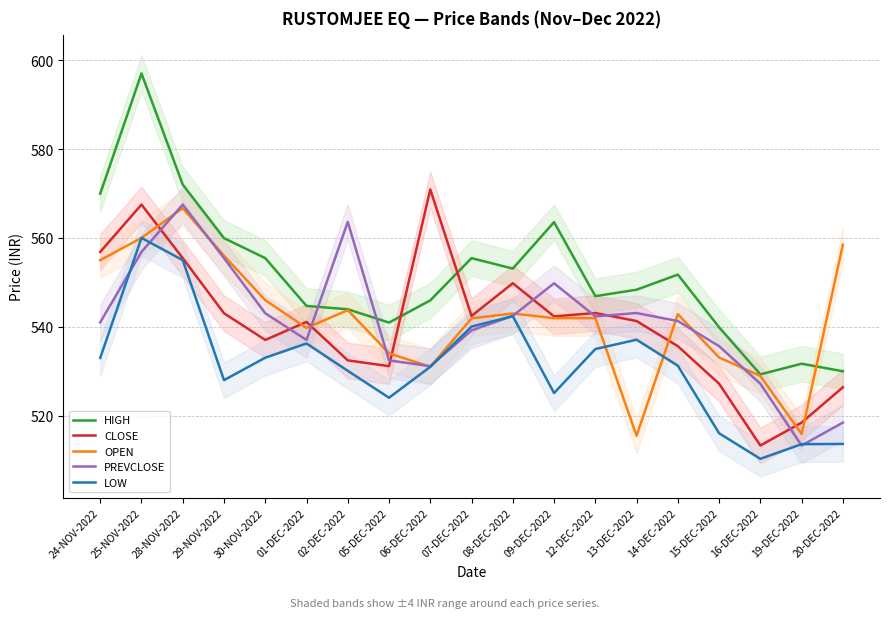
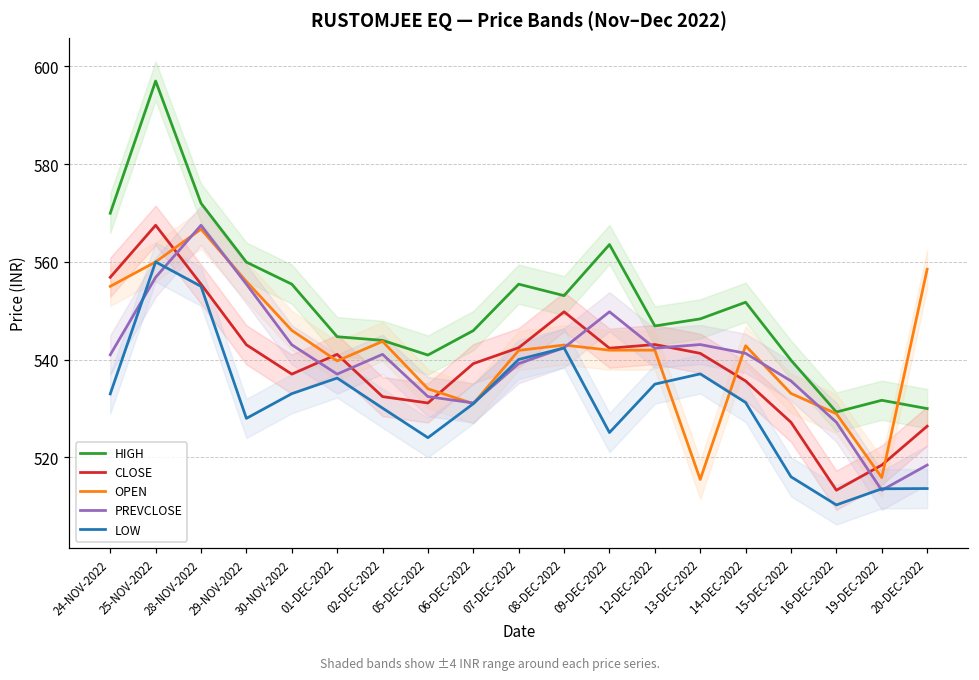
  {
    "HIGH": {
      "24-NOV-2022": 570,
      "25-NOV-2022": 597,
      "30-NOV-2022": 555,
      "05-DEC-2022": 541,
      "06-DEC-2022": 546,
      "07-DEC-2022": 555,
      "08-DEC-2022": 553,
      "09-DEC-2022": 564,
      "13-DEC-2022": 548,
      "14-DEC-2022": 552,
      "19-DEC-2022": 532
    },
    "CLOSE": {
      "24-NOV-2022": 557,
      "25-NOV-2022": 568,
      "29-NOV-2022": 543,
      "02-DEC-2022": 532,
      "05-DEC-2022": 531,
-     "06-DEC-2022": 571,
+     "06-DEC-2022": 539,
      "08-DEC-2022": 550,
      "12-DEC-2022": 543,
      "15-DEC-2022": 527,
      "16-DEC-2022": 513,
      "19-DEC-2022": 518,
      "20-DEC-2022": 526
    },
    "OPEN": {
      "24-NOV-2022": 555,
      "28-NOV-2022": 567,
      "30-NOV-2022": 546,
      "05-DEC-2022": 534,
      "13-DEC-2022": 516,
      "14-DEC-2022": 543,
      "15-DEC-2022": 533,
      "19-DEC-2022": 516,
      "20-DEC-2022": 559
    },
    "PREVCLOSE": {
      "24-NOV-2022": 541,
      "25-NOV-2022": 557,
      "28-NOV-2022": 568,
      "30-NOV-2022": 543,
      "01-DEC-2022": 537,
-     "02-DEC-2022": 564,
+     "02-DEC-2022": 541,
      "05-DEC-2022": 532,
      "07-DEC-2022": 539,
      "09-DEC-2022": 550,
      "13-DEC-2022": 543,
      "14-DEC-2022": 541,
      "15-DEC-2022": 536,
      "16-DEC-2022": 527,
      "20-DEC-2022": 518
    },
    "LOW": {
      "24-NOV-2022": 533,
      "29-NOV-2022": 528,
      "30-NOV-2022": 533,
      "01-DEC-2022": 536,
      "02-DEC-2022": 530,
      "05-DEC-2022": 524,
      "07-DEC-2022": 540,
      "09-DEC-2022": 525,
      "12-DEC-2022": 535,
      "13-DEC-2022": 537,
      "14-DEC-2022": 531,
      "15-DEC-2022": 516,
      "16-DEC-2022": 510,
      "20-DEC-2022": 514
    }
  }
